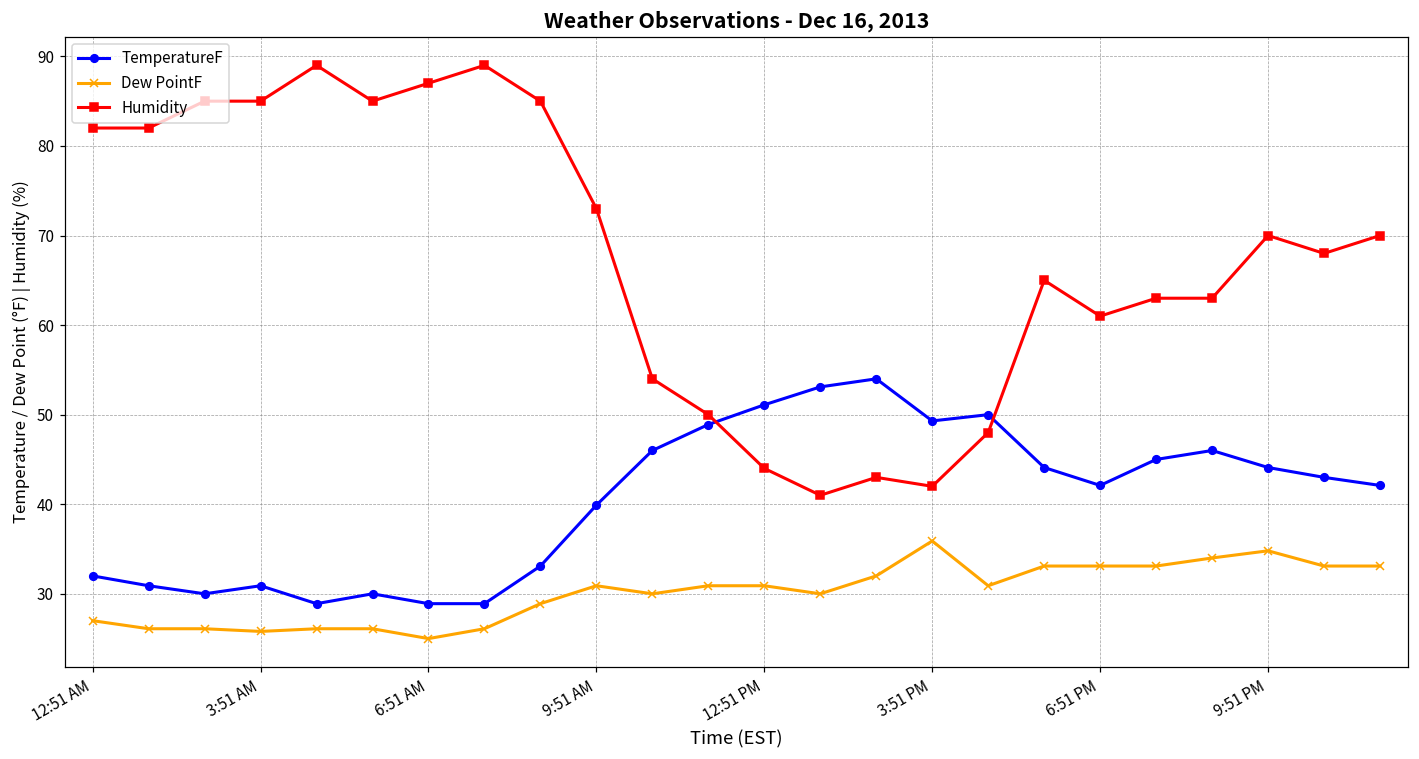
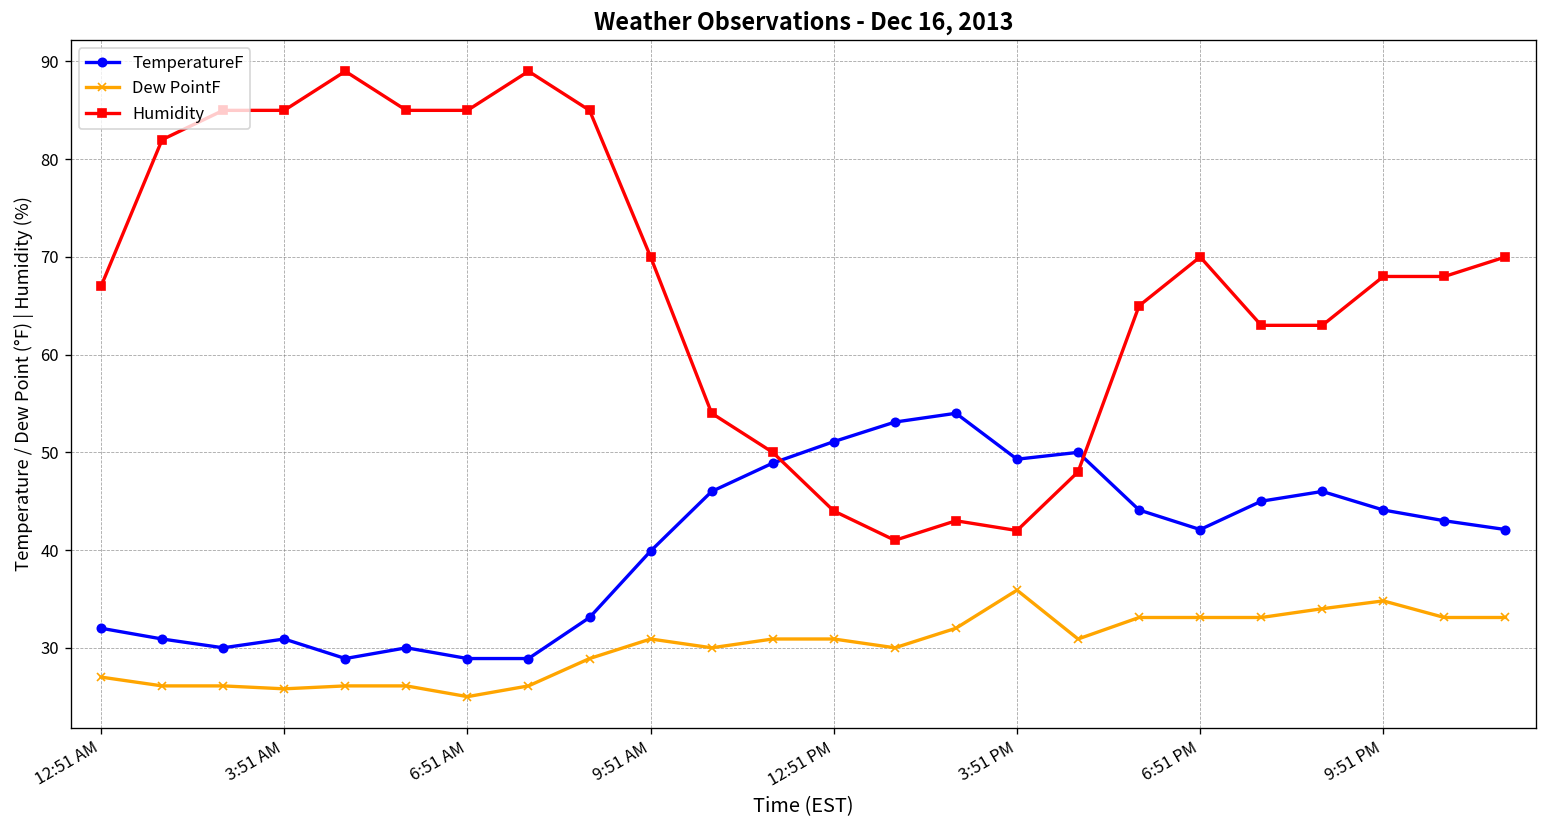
  {
    "TemperatureF": {
      "12:51 AM": 32,
      "3:51 AM": 31,
      "6:51 AM": 29,
      "9:51 AM": 40,
      "12:51 PM": 51,
      "3:51 PM": 49,
      "6:51 PM": 42,
      "9:51 PM": 44
    },
    "Dew PointF": {
      "12:51 AM": 27,
      "3:51 AM": 26,
      "6:51 AM": 25,
      "9:51 AM": 31,
      "12:51 PM": 31,
      "3:51 PM": 36,
      "6:51 PM": 33,
      "9:51 PM": 35
    },
    "Humidity": {
-     "12:51 AM": 82,
+     "12:51 AM": 67,
      "3:51 AM": 85,
-     "6:51 AM": 87,
-     "9:51 AM": 73,
+     "6:51 AM": 85,
+     "9:51 AM": 70,
      "12:51 PM": 44,
      "3:51 PM": 42,
-     "6:51 PM": 61,
-     "9:51 PM": 70
+     "6:51 PM": 70,
+     "9:51 PM": 68
    }
  }
